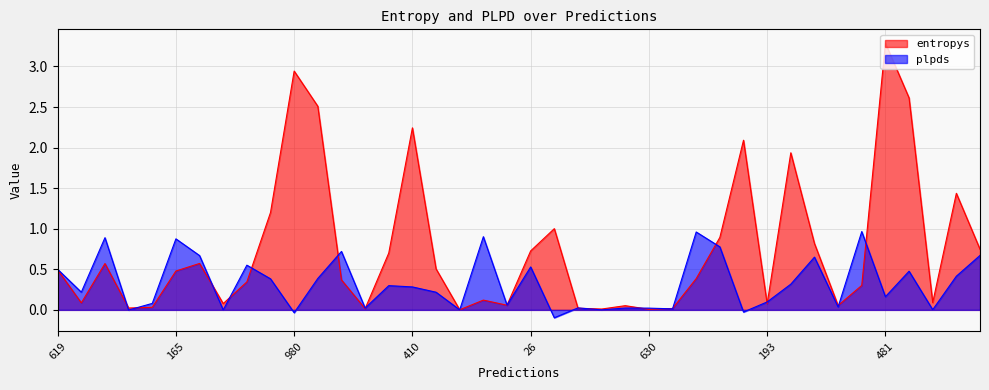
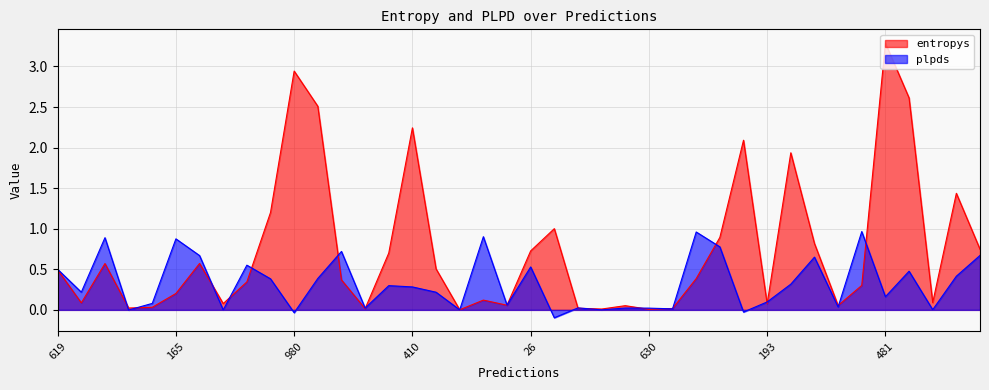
  {
    "entropys": {
-     "165": 0.5,
+     "165": 0.2,
      "980": 2.9,
      "410": 2.2
    }
  }
